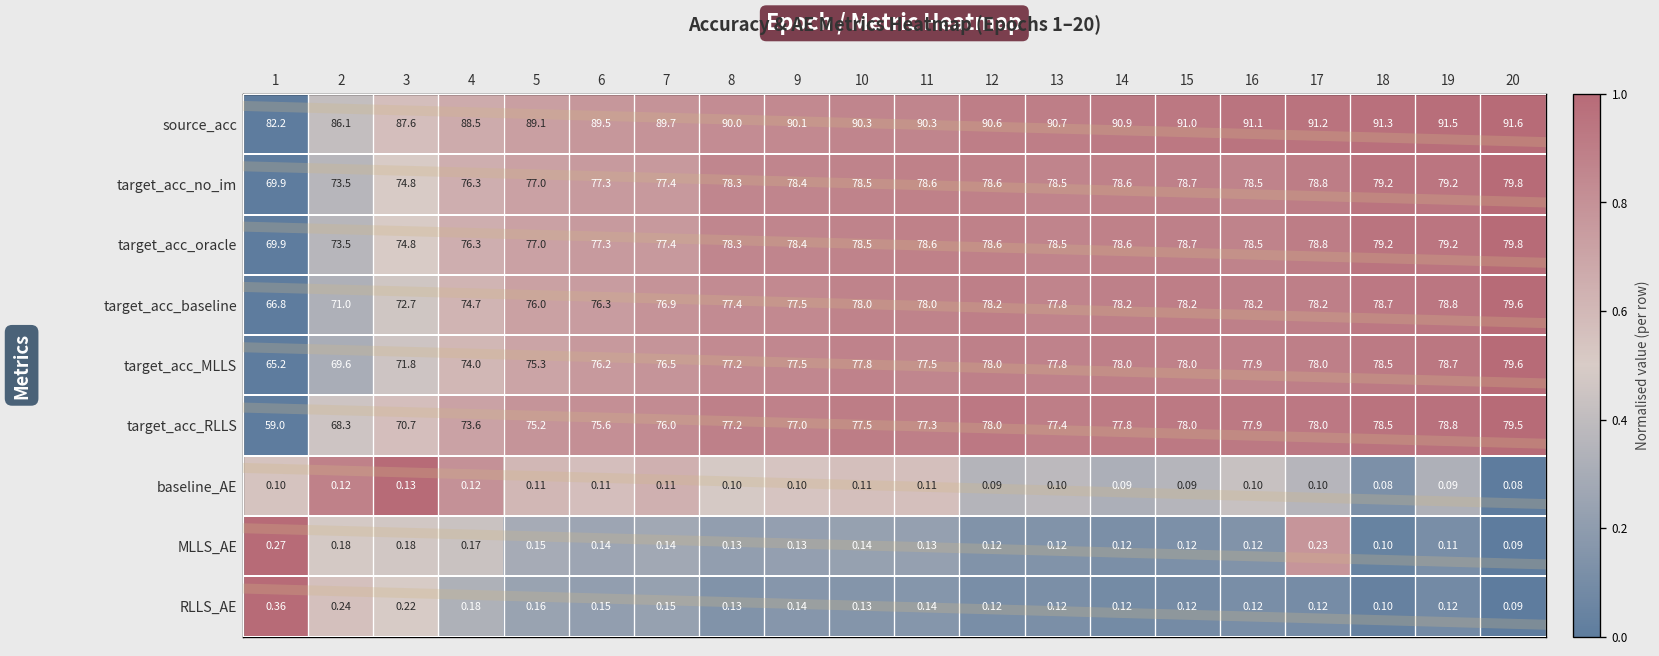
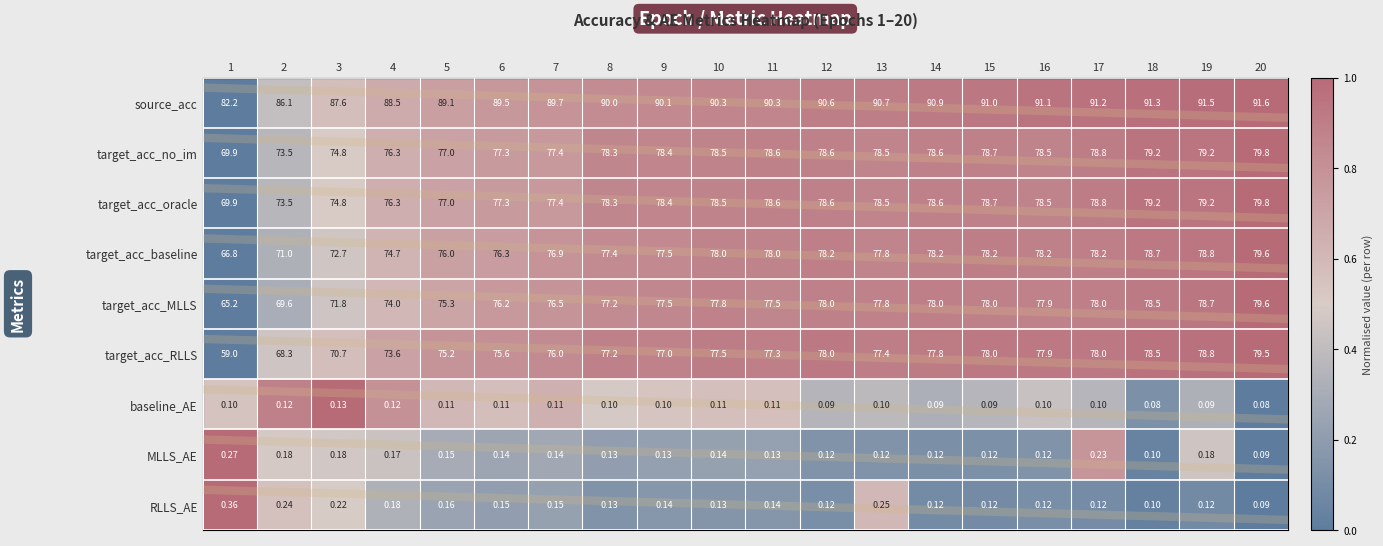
  {
    "source_acc": {
      "1": 82.2,
      "2": 86.1,
      "3": 87.6,
      "4": 88.5,
      "5": 89.1,
      "6": 89.5,
      "7": 89.7,
      "8": 90.0,
      "9": 90.1,
      "10": 90.3,
      "11": 90.3,
      "12": 90.6,
      "13": 90.7,
      "14": 90.9,
      "15": 91.0,
      "16": 91.1,
      "17": 91.2,
      "18": 91.3,
      "19": 91.5,
      "20": 91.6
    },
    "target_acc_no_im": {
      "1": 69.9,
      "2": 73.5,
      "3": 74.8,
      "4": 76.3,
      "5": 77.0,
      "6": 77.3,
      "7": 77.4,
      "8": 78.3,
      "9": 78.4,
      "10": 78.5,
      "11": 78.6,
      "12": 78.6,
      "13": 78.5,
      "14": 78.6,
      "15": 78.7,
      "16": 78.5,
      "17": 78.8,
      "18": 79.2,
      "19": 79.2,
      "20": 79.8
    },
    "target_acc_oracle": {
      "1": 69.9,
      "2": 73.5,
      "3": 74.8,
      "4": 76.3,
      "5": 77.0,
      "6": 77.3,
      "7": 77.4,
      "8": 78.3,
      "9": 78.4,
      "10": 78.5,
      "11": 78.6,
      "12": 78.6,
      "13": 78.5,
      "14": 78.6,
      "15": 78.7,
      "16": 78.5,
      "17": 78.8,
      "18": 79.2,
      "19": 79.2,
      "20": 79.8
    },
    "target_acc_baseline": {
      "1": 66.8,
      "2": 71.0,
      "3": 72.7,
      "4": 74.7,
      "5": 76.0,
      "6": 76.3,
      "7": 76.9,
      "8": 77.4,
      "9": 77.5,
      "10": 78.0,
      "11": 78.0,
      "12": 78.2,
      "13": 77.8,
      "14": 78.2,
      "15": 78.2,
      "16": 78.2,
      "17": 78.2,
      "18": 78.7,
      "19": 78.8,
      "20": 79.6
    },
    "target_acc_MLLS": {
      "1": 65.2,
      "2": 69.6,
      "3": 71.8,
      "4": 74.0,
      "5": 75.3,
      "6": 76.2,
      "7": 76.5,
      "8": 77.2,
      "9": 77.5,
      "10": 77.8,
      "11": 77.5,
      "12": 78.0,
      "13": 77.8,
      "14": 78.0,
      "15": 78.0,
      "16": 77.9,
      "17": 78.0,
      "18": 78.5,
      "19": 78.7,
      "20": 79.6
    },
    "target_acc_RLLS": {
      "1": 59.0,
      "2": 68.3,
      "3": 70.7,
      "4": 73.6,
      "5": 75.2,
      "6": 75.6,
      "7": 76.0,
      "8": 77.2,
      "9": 77.0,
      "10": 77.5,
      "11": 77.3,
      "12": 78.0,
      "13": 77.4,
      "14": 77.8,
      "15": 78.0,
      "16": 77.9,
      "17": 78.0,
      "18": 78.5,
      "19": 78.8,
      "20": 79.5
    },
    "baseline_AE": {
      "1": 0.10,
      "2": 0.12,
      "3": 0.13,
      "4": 0.12,
      "5": 0.11,
      "6": 0.11,
      "7": 0.11,
      "8": 0.10,
      "9": 0.10,
      "10": 0.11,
      "11": 0.11,
      "12": 0.09,
      "13": 0.10,
      "14": 0.09,
      "15": 0.09,
      "16": 0.10,
      "17": 0.10,
      "18": 0.08,
      "19": 0.09,
      "20": 0.08
    },
    "MLLS_AE": {
      "1": 0.27,
      "2": 0.18,
      "3": 0.18,
      "4": 0.17,
      "5": 0.15,
      "6": 0.14,
      "7": 0.14,
      "8": 0.13,
      "9": 0.13,
      "10": 0.14,
      "11": 0.13,
      "12": 0.12,
      "13": 0.12,
      "14": 0.12,
      "15": 0.12,
      "16": 0.12,
      "17": 0.23,
      "18": 0.10,
-     "19": 0.11,
+     "19": 0.18,
      "20": 0.09
    },
    "RLLS_AE": {
      "1": 0.36,
      "2": 0.24,
      "3": 0.22,
      "4": 0.18,
      "5": 0.16,
      "6": 0.15,
      "7": 0.15,
      "8": 0.13,
      "9": 0.14,
      "10": 0.13,
      "11": 0.14,
      "12": 0.12,
-     "13": 0.12,
+     "13": 0.25,
      "14": 0.12,
      "15": 0.12,
      "16": 0.12,
      "17": 0.12,
      "18": 0.10,
      "19": 0.12,
      "20": 0.09
    }
  }
